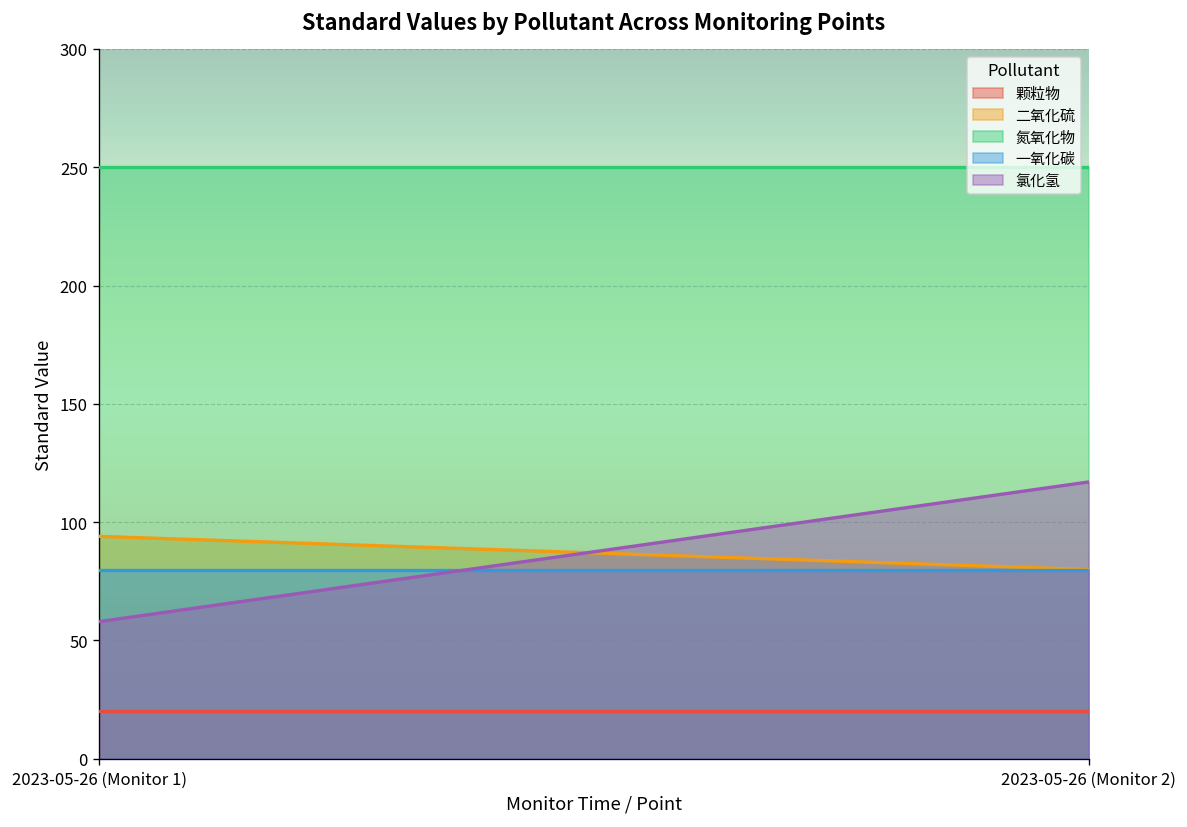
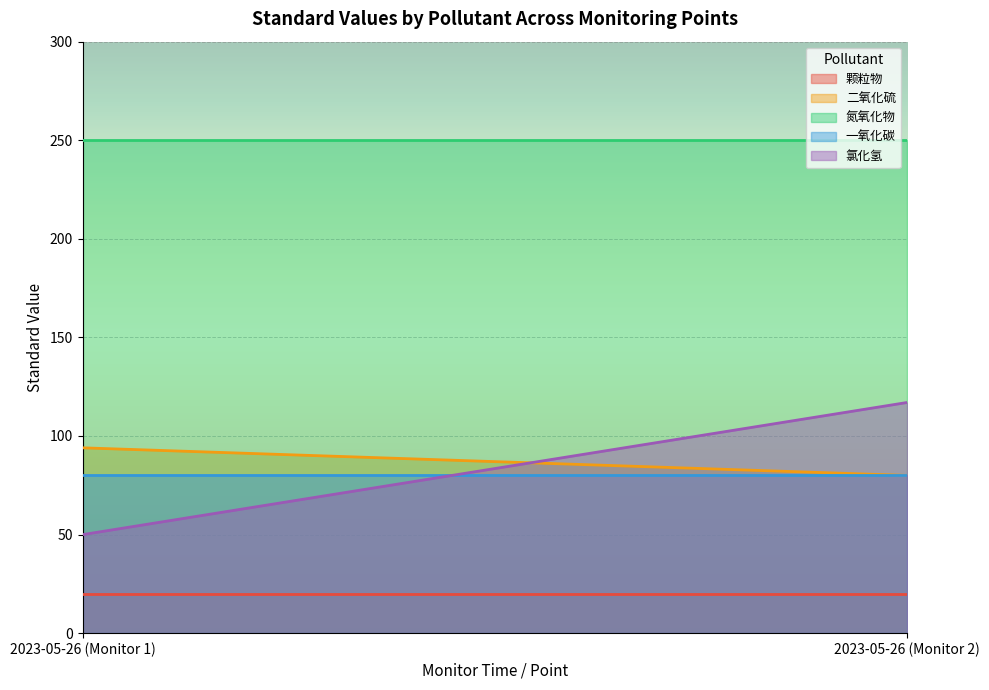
  {
    "颗粒物": {
      "2023-05-26 (Monitor 1)": 20,
      "2023-05-26 (Monitor 2)": 20
    },
    "二氧化硫": {
      "2023-05-26 (Monitor 1)": 94
    },
    "氮氧化物": {
      "2023-05-26 (Monitor 1)": 250,
      "2023-05-26 (Monitor 2)": 250
    },
    "一氧化碳": {
      "2023-05-26 (Monitor 1)": 80
    },
    "氯化氢": {
-     "2023-05-26 (Monitor 1)": 58,
+     "2023-05-26 (Monitor 1)": 50,
      "2023-05-26 (Monitor 2)": 117
    }
  }
